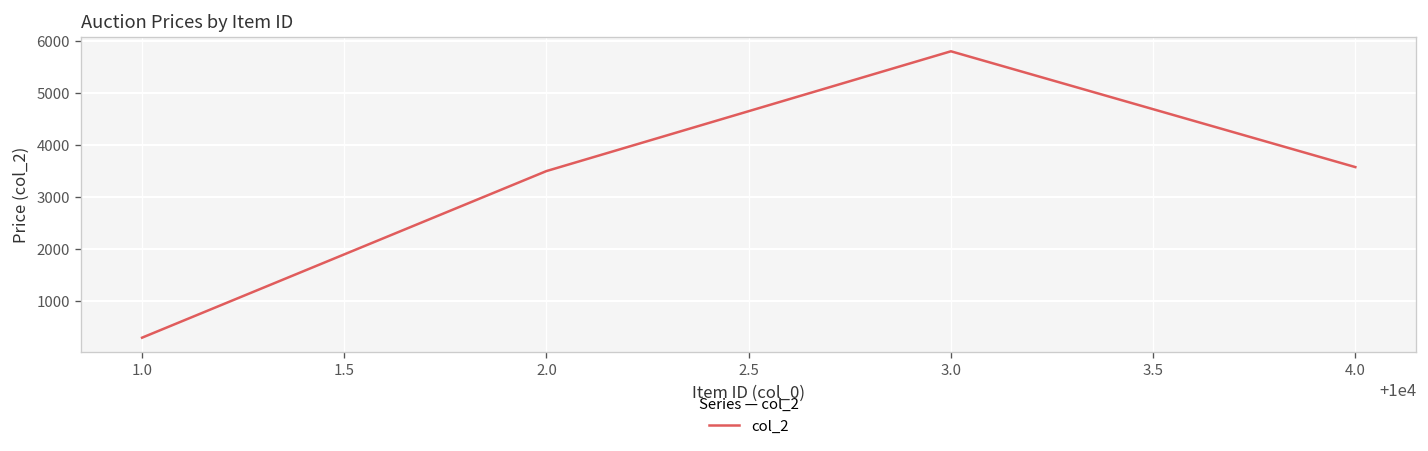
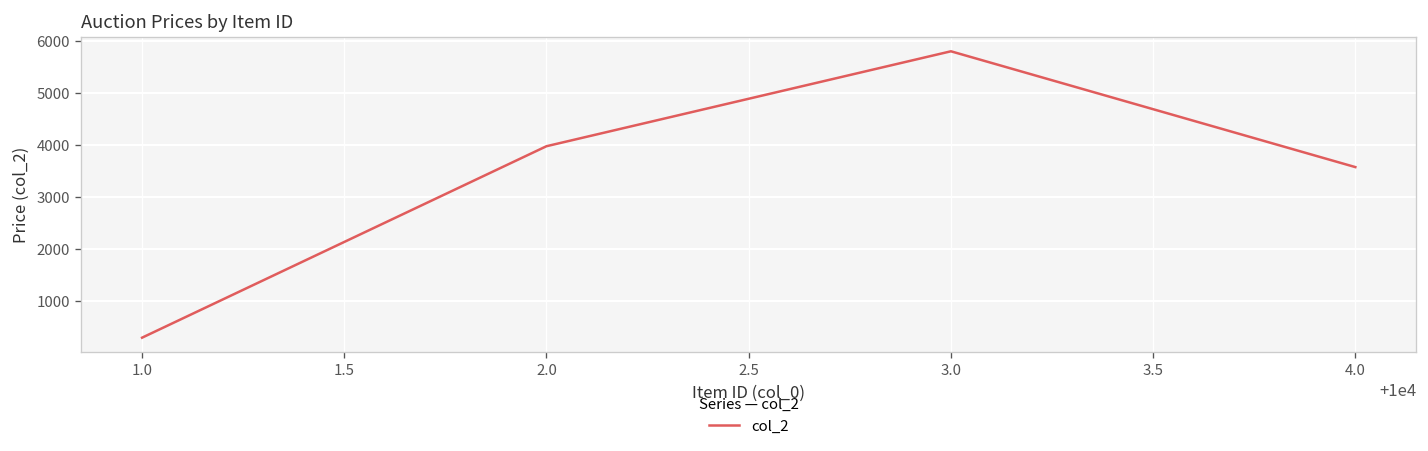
  {
    "1.0": 300,
-   "2.0": 3500,
+   "2.0": 4000,
    "3.0": 5800,
    "4.0": 3600
  }
